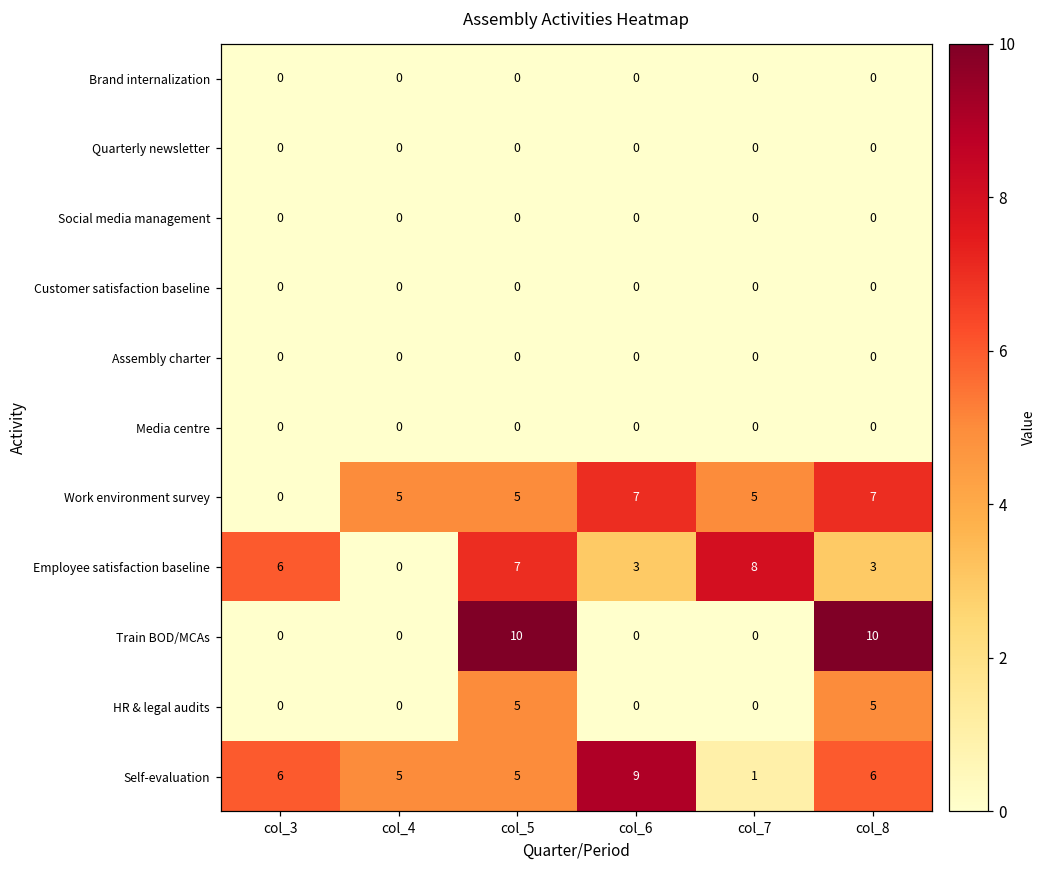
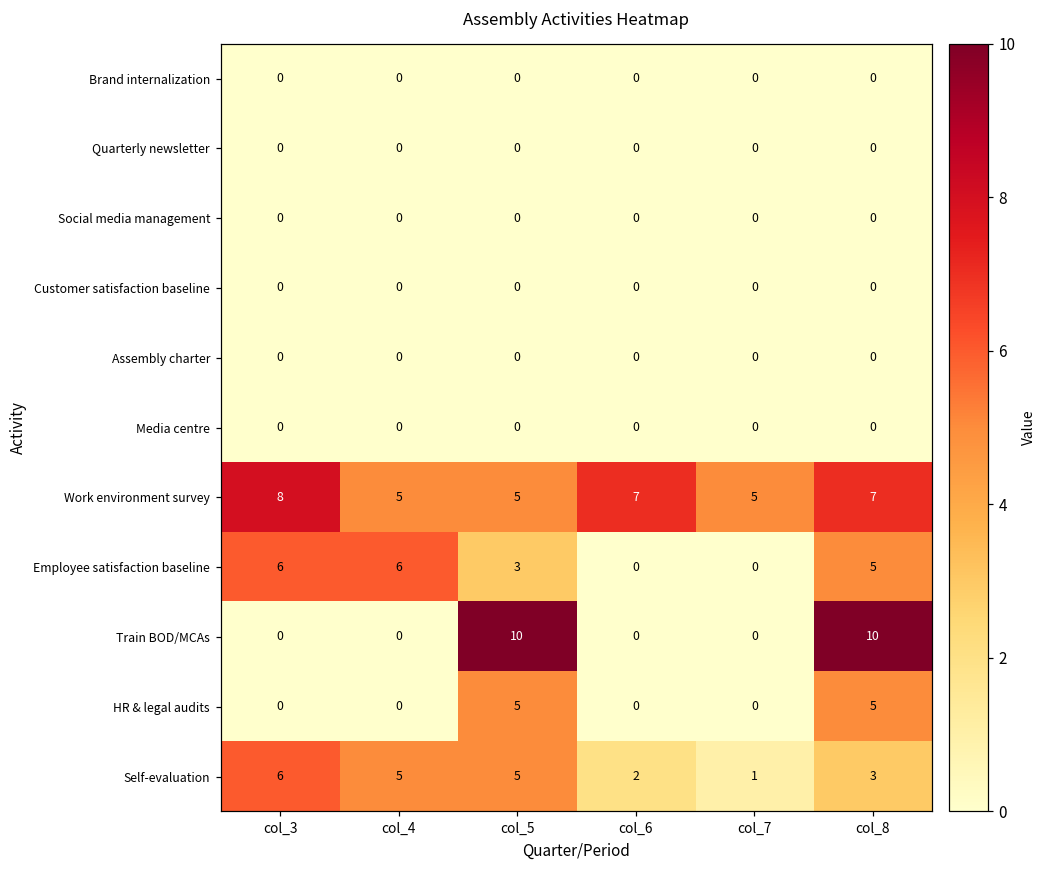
  {
    "Brand internalization": {
      "col_3": 0,
      "col_4": 0,
      "col_5": 0,
      "col_6": 0,
      "col_7": 0,
      "col_8": 0
    },
    "Quarterly newsletter": {
      "col_3": 0,
      "col_4": 0,
      "col_5": 0,
      "col_6": 0,
      "col_7": 0,
      "col_8": 0
    },
    "Social media management": {
      "col_3": 0,
      "col_4": 0,
      "col_5": 0,
      "col_6": 0,
      "col_7": 0,
      "col_8": 0
    },
    "Customer satisfaction baseline": {
      "col_3": 0,
      "col_4": 0,
      "col_5": 0,
      "col_6": 0,
      "col_7": 0,
      "col_8": 0
    },
    "Assembly charter": {
      "col_3": 0,
      "col_4": 0,
      "col_5": 0,
      "col_6": 0,
      "col_7": 0,
      "col_8": 0
    },
    "Media centre": {
      "col_3": 0,
      "col_4": 0,
      "col_5": 0,
      "col_6": 0,
      "col_7": 0,
      "col_8": 0
    },
    "Work environment survey": {
-     "col_3": 0,
+     "col_3": 8,
      "col_4": 5,
      "col_5": 5,
      "col_6": 7,
      "col_7": 5,
      "col_8": 7
    },
    "Employee satisfaction baseline": {
      "col_3": 6,
-     "col_4": 0,
-     "col_5": 7,
-     "col_6": 3,
-     "col_7": 8,
-     "col_8": 3
+     "col_4": 6,
+     "col_5": 3,
+     "col_6": 0,
+     "col_7": 0,
+     "col_8": 5
    },
    "Train BOD/MCAs": {
      "col_3": 0,
      "col_4": 0,
      "col_5": 10,
      "col_6": 0,
      "col_7": 0,
      "col_8": 10
    },
    "HR & legal audits": {
      "col_3": 0,
      "col_4": 0,
      "col_5": 5,
      "col_6": 0,
      "col_7": 0,
      "col_8": 5
    },
    "Self-evaluation": {
      "col_3": 6,
      "col_4": 5,
      "col_5": 5,
-     "col_6": 9,
+     "col_6": 2,
      "col_7": 1,
-     "col_8": 6
+     "col_8": 3
    }
  }
